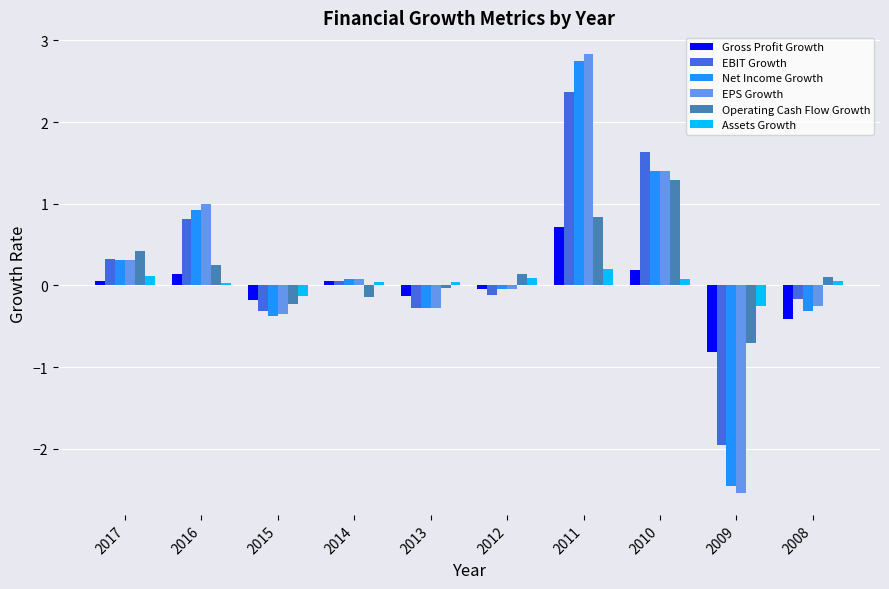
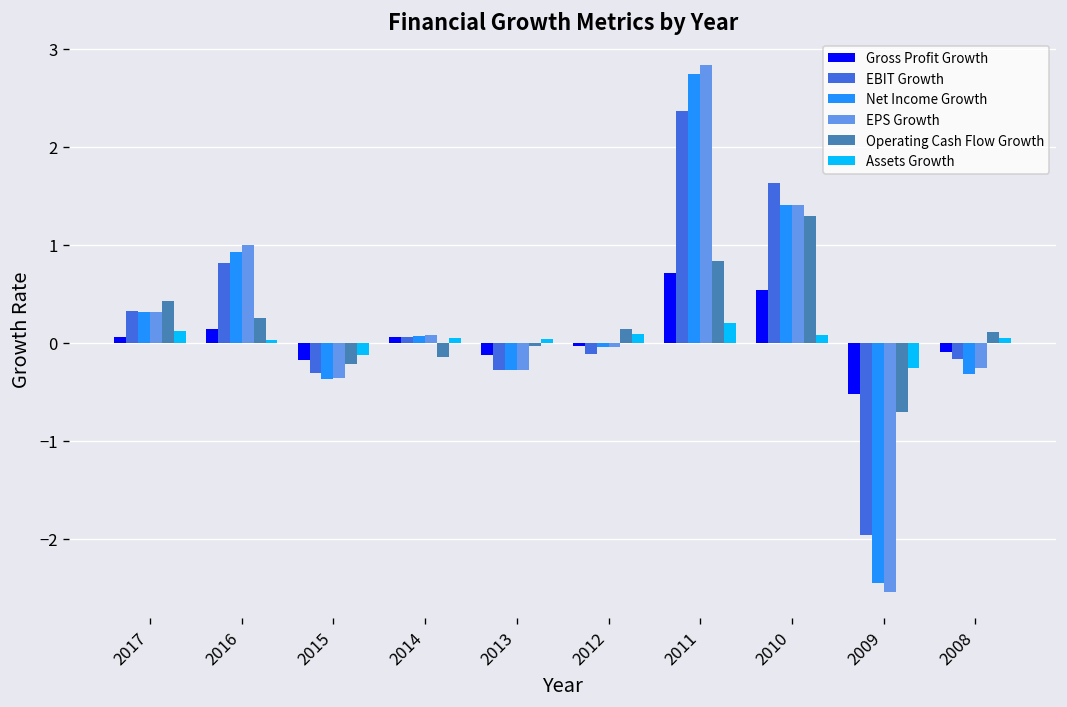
  {
    "Gross Profit Growth": {
      "2017": 0.1,
      "2016": 0.1,
      "2015": -0.2,
      "2014": 0.1,
      "2013": -0.1,
      "2012": 0.0,
      "2011": 0.7,
-     "2010": 0.2,
-     "2009": -0.8,
-     "2008": -0.4
+     "2010": 0.5,
+     "2009": -0.5,
+     "2008": -0.1
    }
  }
